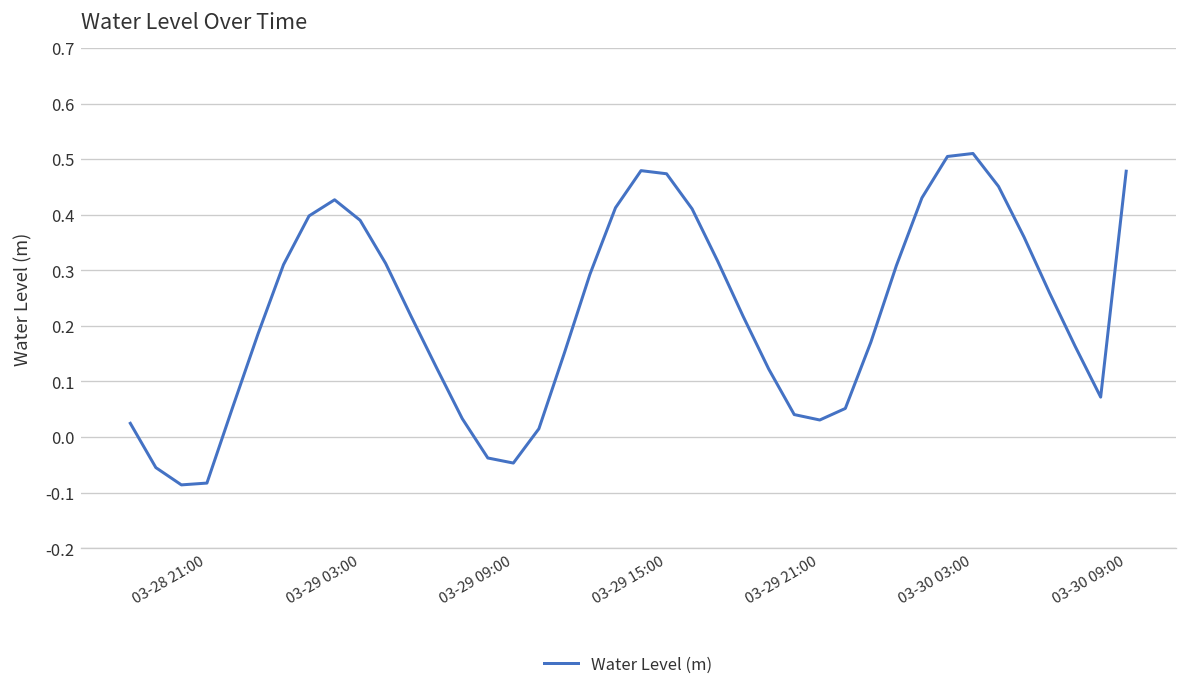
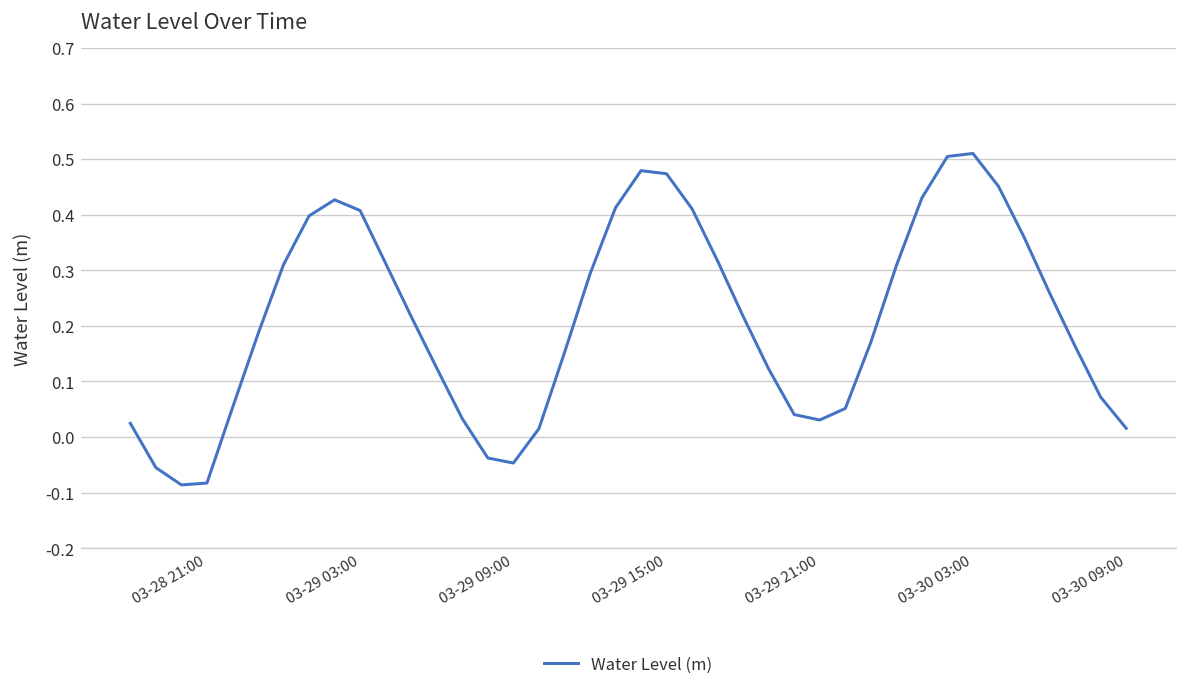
  {
    "03-28 21:00": -0.08,
-   "03-29 03:00": 0.39,
+   "03-29 03:00": 0.41,
    "03-29 09:00": -0.05,
    "03-29 15:00": 0.47,
    "03-29 21:00": 0.03,
    "03-30 03:00": 0.51,
-   "03-30 09:00": 0.48
+   "03-30 09:00": 0.02
  }
